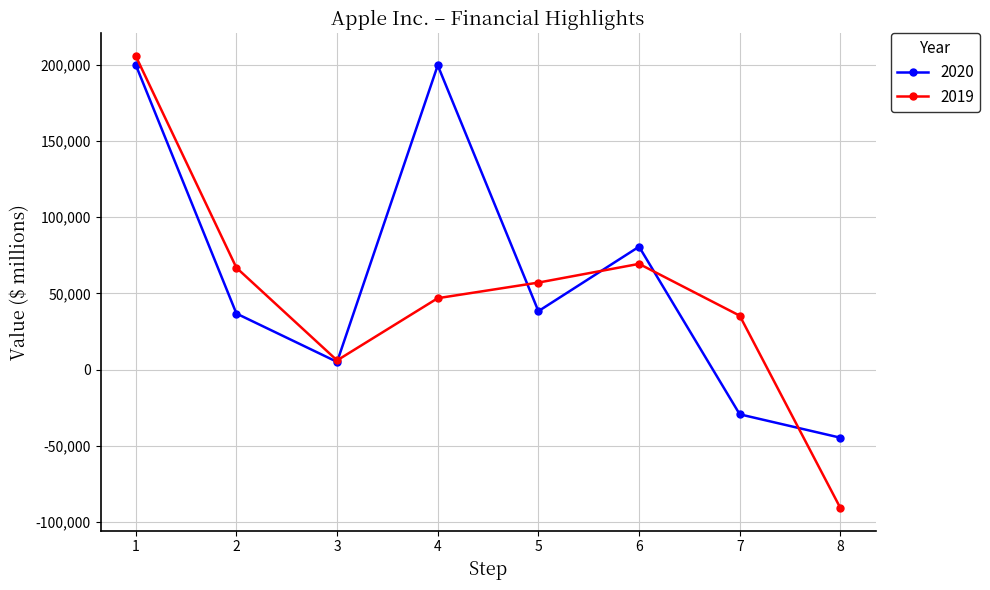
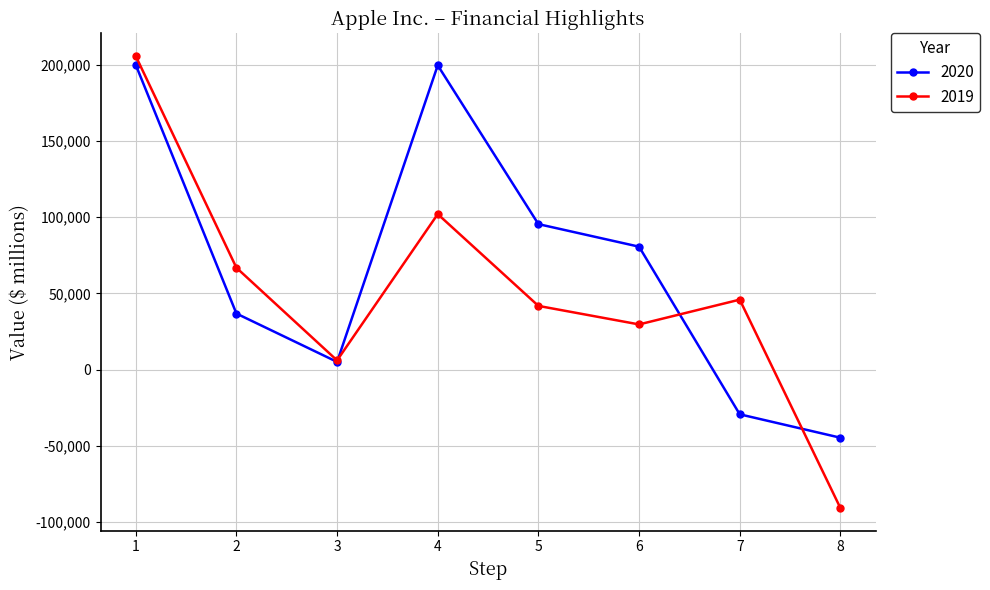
  {
    "2020": {
      "1": "200,000",
      "2": "37,000",
      "4": "200,000",
-     "5": "38,000",
+     "5": "95,000",
      "6": "81,000",
      "7": "-29,000",
      "8": "-45,000"
    },
    "2019": {
      "1": "206,000",
      "2": "67,000",
-     "4": "47,000",
-     "5": "57,000",
-     "6": "69,000",
-     "7": "35,000",
+     "4": "102,000",
+     "5": "42,000",
+     "6": "30,000",
+     "7": "46,000",
      "8": "-91,000"
    }
  }
